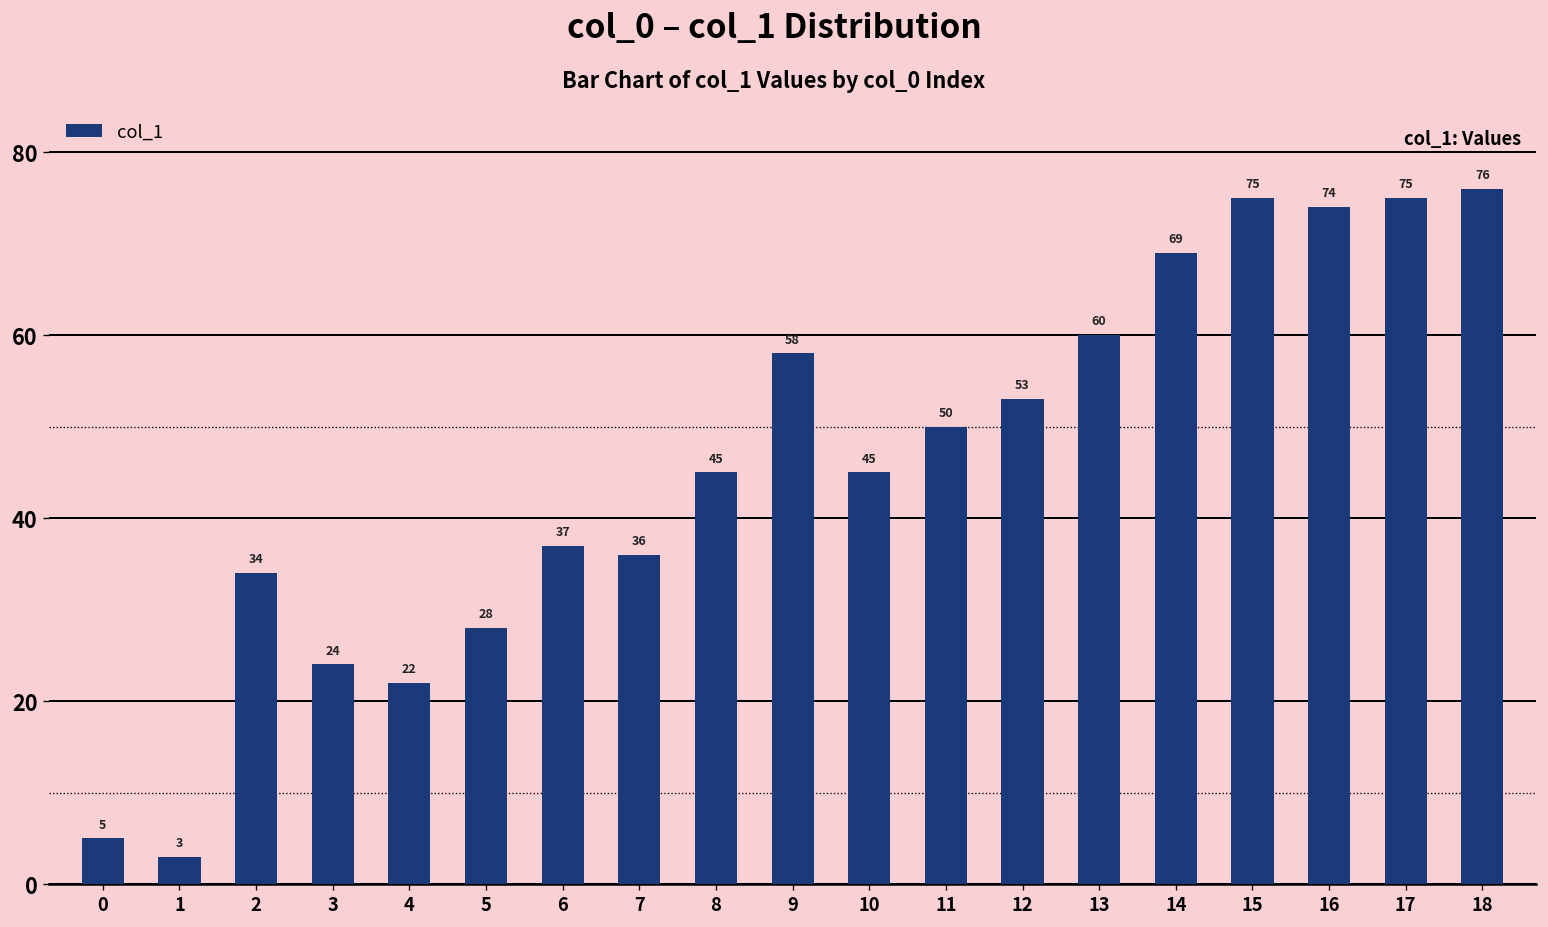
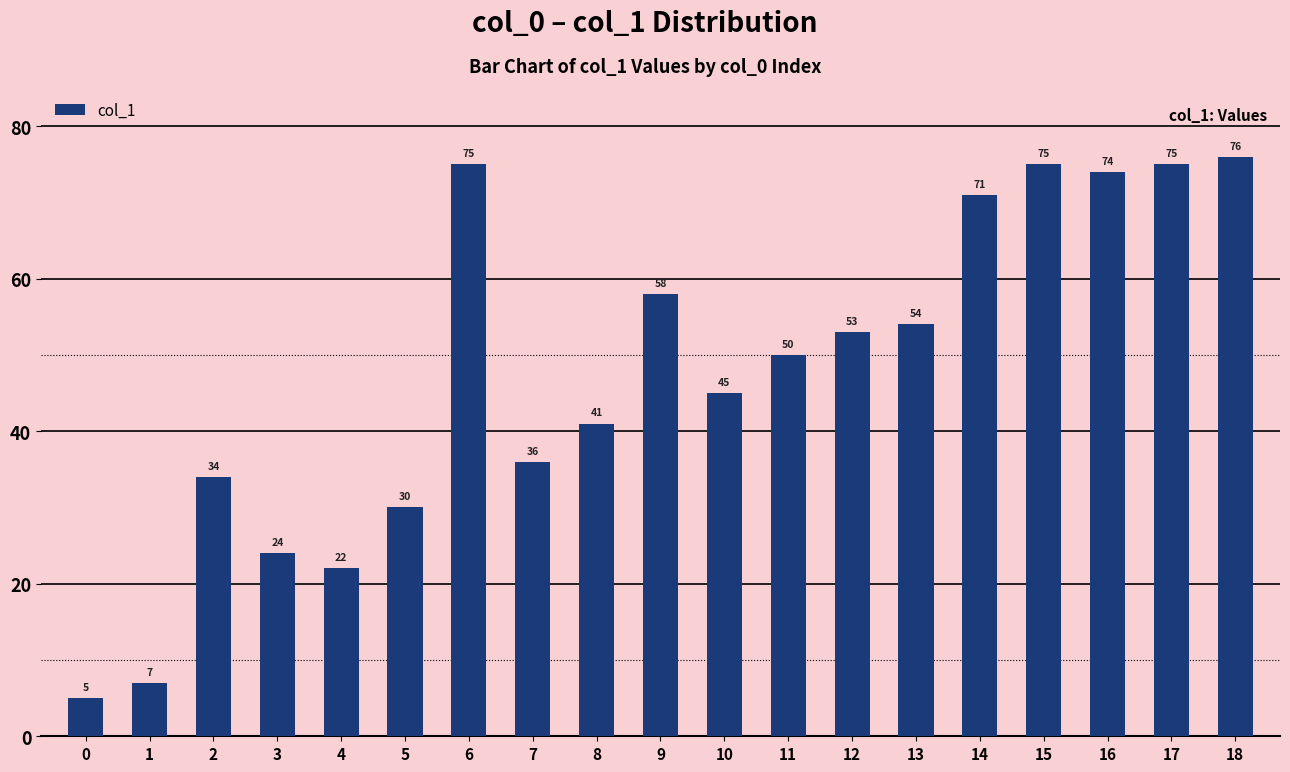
  {
    "0": 5,
-   "1": 3,
+   "1": 7,
    "2": 34,
    "3": 24,
    "4": 22,
-   "5": 28,
-   "6": 37,
+   "5": 30,
+   "6": 75,
    "7": 36,
-   "8": 45,
+   "8": 41,
    "9": 58,
    "10": 45,
    "11": 50,
    "12": 53,
-   "13": 60,
-   "14": 69,
+   "13": 54,
+   "14": 71,
    "15": 75,
    "16": 74,
    "17": 75,
    "18": 76
  }
